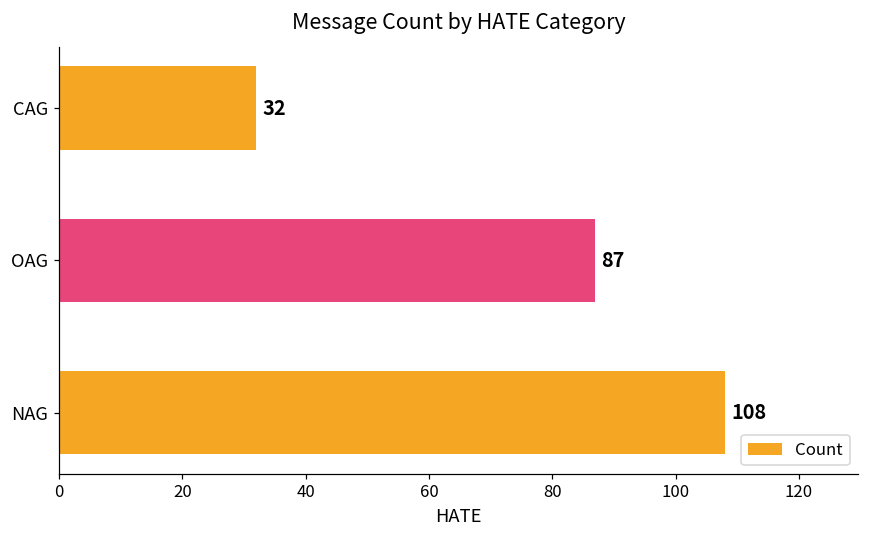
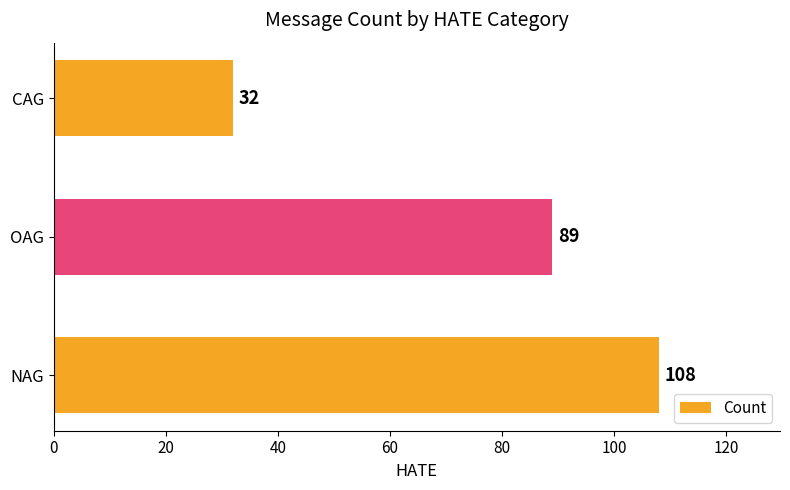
  {
    "CAG": 32,
-   "OAG": 87,
+   "OAG": 89,
    "NAG": 108
  }
